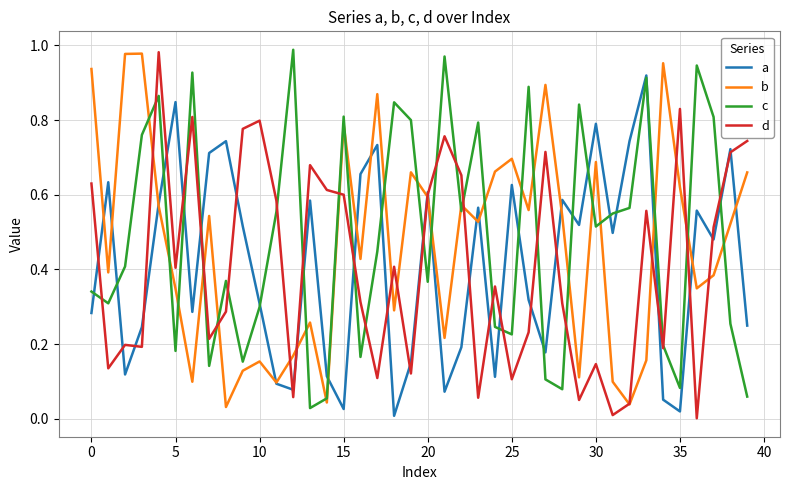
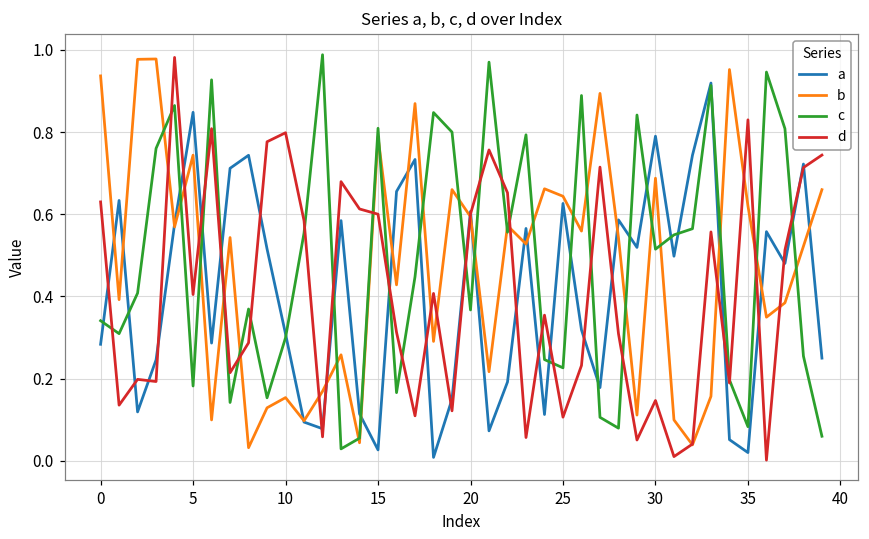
  {
    "a": {
      "0": 0.28,
      "5": 0.85,
      "10": 0.31,
      "15": 0.03,
      "25": 0.63,
      "30": 0.79,
      "35": 0.02
    },
    "b": {
      "0": 0.94,
-     "5": 0.35,
+     "5": 0.74,
      "10": 0.15,
      "15": 0.79,
-     "25": 0.70,
+     "25": 0.64,
      "30": 0.69,
      "35": 0.62
    },
    "c": {
      "0": 0.34,
      "5": 0.18,
      "10": 0.30,
      "15": 0.81,
      "20": 0.37,
      "25": 0.23,
      "30": 0.51,
      "35": 0.08
    },
    "d": {
      "0": 0.63,
      "5": 0.40,
      "10": 0.80,
      "15": 0.60,
      "25": 0.11,
      "30": 0.15,
      "35": 0.83
    }
  }
